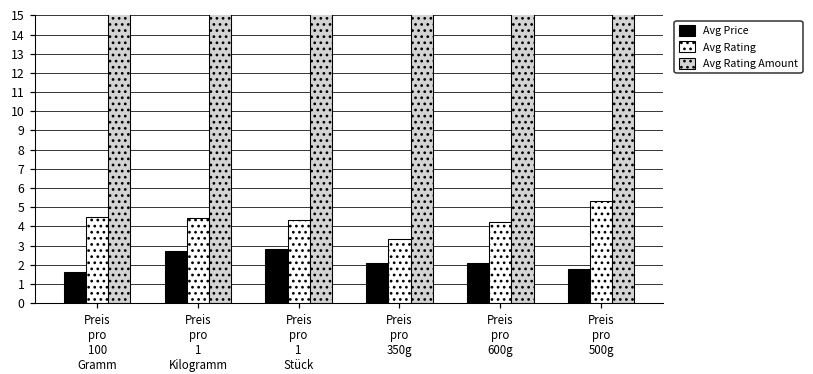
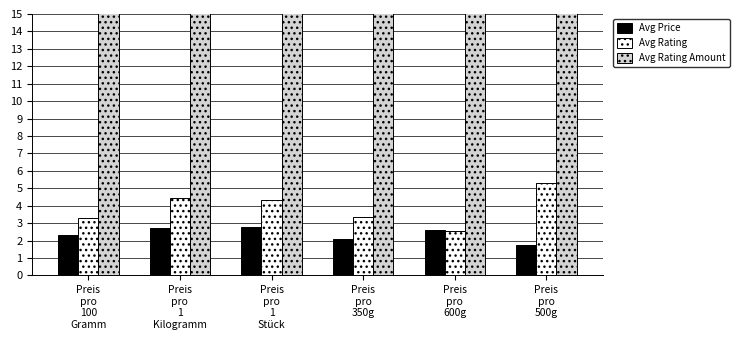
  {
    "Avg Price": {
-     "Preis pro 100 Gramm": 1.6,
+     "Preis pro 100 Gramm": 2.4,
      "Preis pro 1 Kilogramm": 2.7,
      "Preis pro 1 Stück": 2.8,
      "Preis pro 350g": 2.1,
-     "Preis pro 600g": 2.1,
+     "Preis pro 600g": 2.6,
      "Preis pro 500g": 1.8
    },
    "Avg Rating": {
-     "Preis pro 100 Gramm": 4.5,
+     "Preis pro 100 Gramm": 3.3,
      "Preis pro 1 Kilogramm": 4.4,
      "Preis pro 1 Stück": 4.3,
      "Preis pro 350g": 3.4,
-     "Preis pro 600g": 4.3,
+     "Preis pro 600g": 2.6,
      "Preis pro 500g": 5.3
    }
  }
